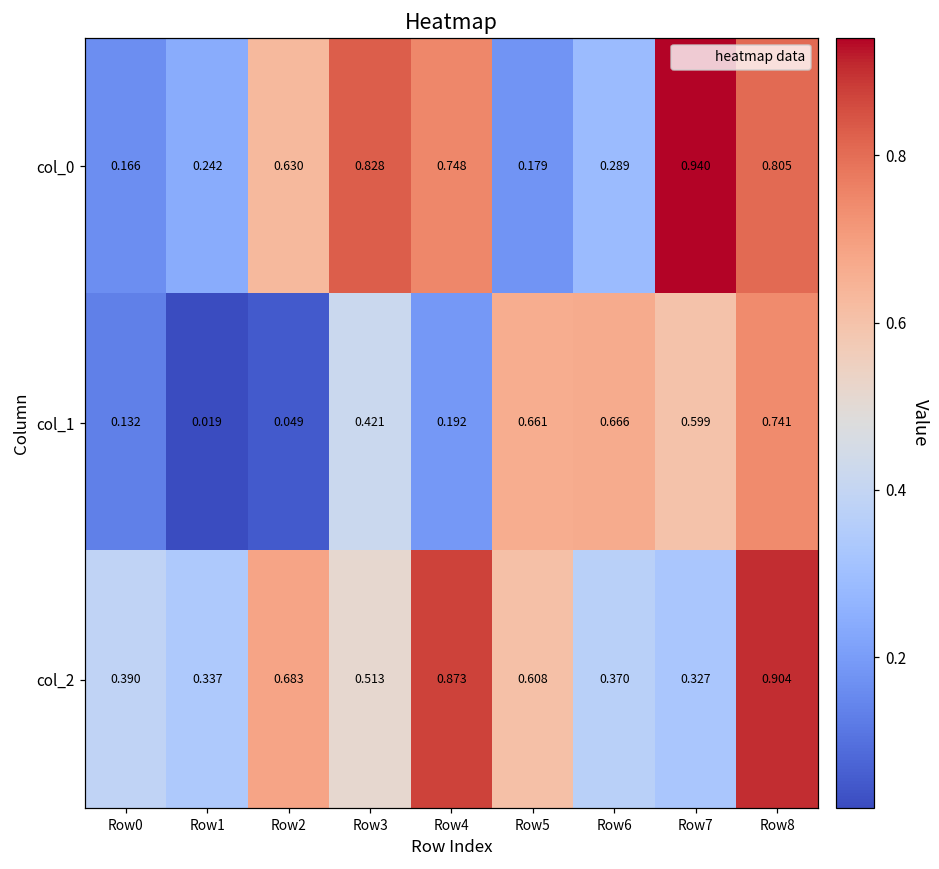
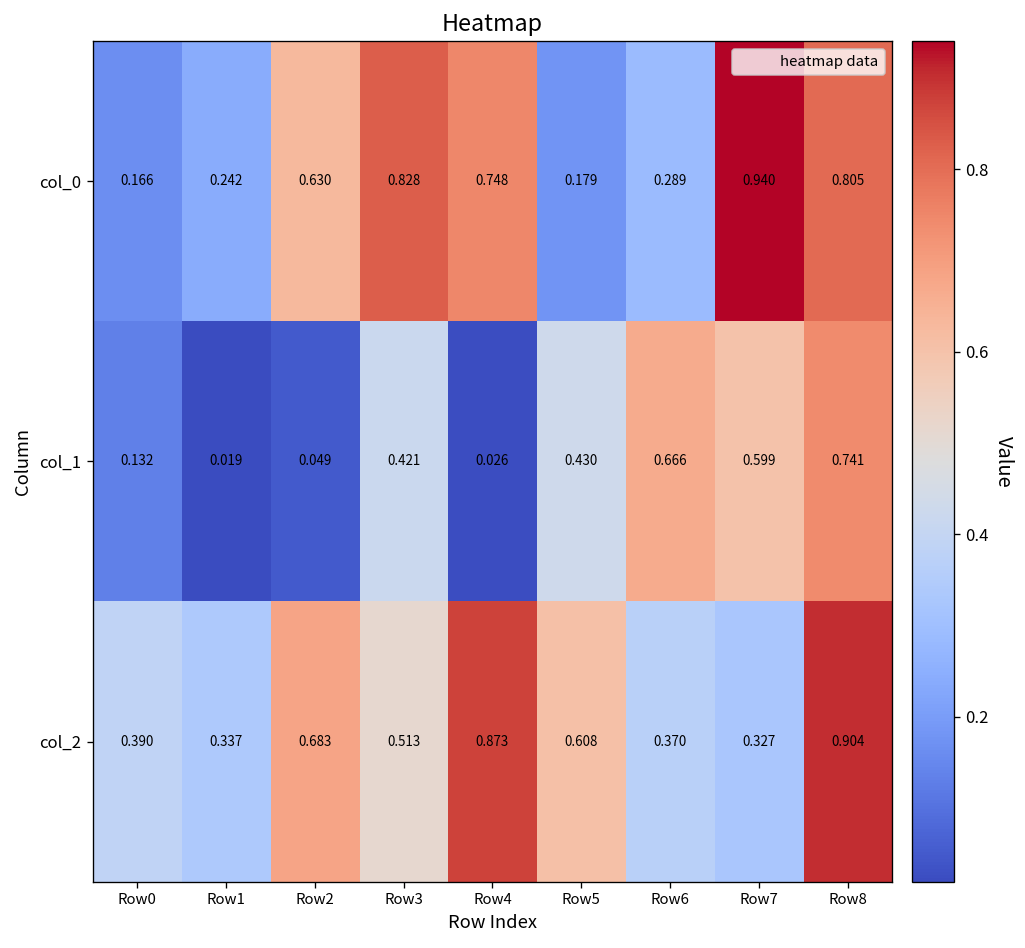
  {
    "col_0": {
      "Row0": 0.166,
      "Row1": 0.242,
      "Row2": 0.630,
      "Row3": 0.828,
      "Row4": 0.748,
      "Row5": 0.179,
      "Row6": 0.289,
      "Row7": 0.940,
      "Row8": 0.805
    },
    "col_1": {
      "Row0": 0.132,
      "Row1": 0.019,
      "Row2": 0.049,
      "Row3": 0.421,
-     "Row4": 0.192,
-     "Row5": 0.661,
+     "Row4": 0.026,
+     "Row5": 0.430,
      "Row6": 0.666,
      "Row7": 0.599,
      "Row8": 0.741
    },
    "col_2": {
      "Row0": 0.390,
      "Row1": 0.337,
      "Row2": 0.683,
      "Row3": 0.513,
      "Row4": 0.873,
      "Row5": 0.608,
      "Row6": 0.370,
      "Row7": 0.327,
      "Row8": 0.904
    }
  }
